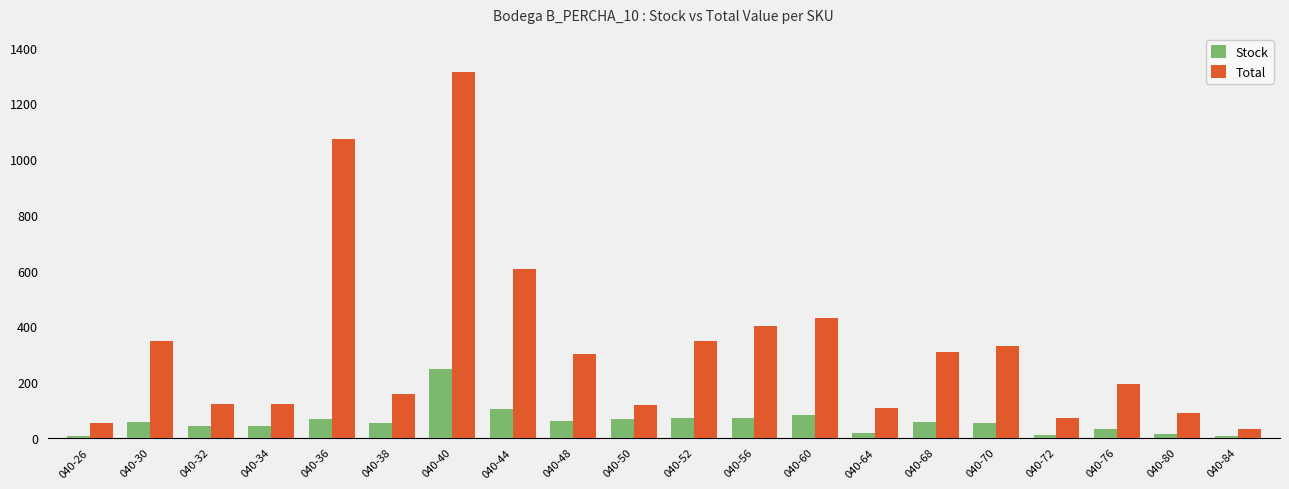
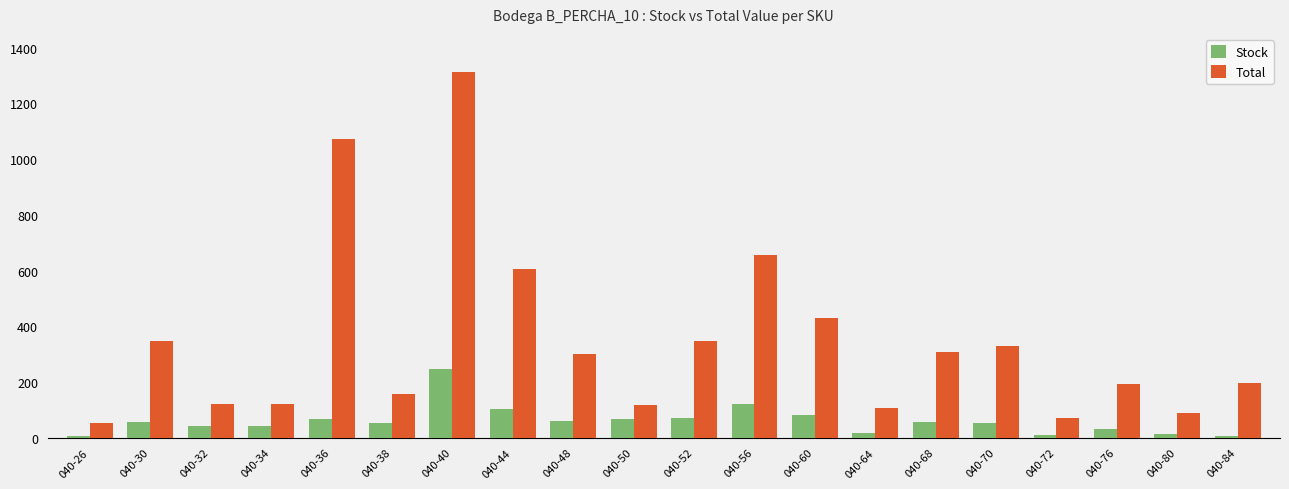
  {
    "Stock": {
      "040-30": 60,
      "040-32": 40,
      "040-34": 40,
      "040-36": 70,
      "040-38": 50,
      "040-40": 250,
      "040-44": 100,
      "040-48": 60,
      "040-50": 70,
      "040-52": 70,
-     "040-56": 70,
+     "040-56": 120,
      "040-60": 80,
      "040-64": 20,
      "040-68": 60,
      "040-70": 50,
      "040-72": 10,
      "040-76": 30,
      "040-80": 10
    },
    "Total": {
      "040-26": 50,
      "040-30": 350,
      "040-32": 120,
      "040-34": 120,
      "040-36": 1070,
      "040-38": 160,
      "040-40": 1310,
      "040-44": 600,
      "040-48": 300,
      "040-50": 120,
      "040-52": 350,
-     "040-56": 400,
+     "040-56": 660,
      "040-60": 430,
      "040-64": 100,
      "040-68": 310,
      "040-70": 330,
      "040-72": 70,
      "040-76": 190,
      "040-80": 90,
-     "040-84": 30
+     "040-84": 200
    }
  }
